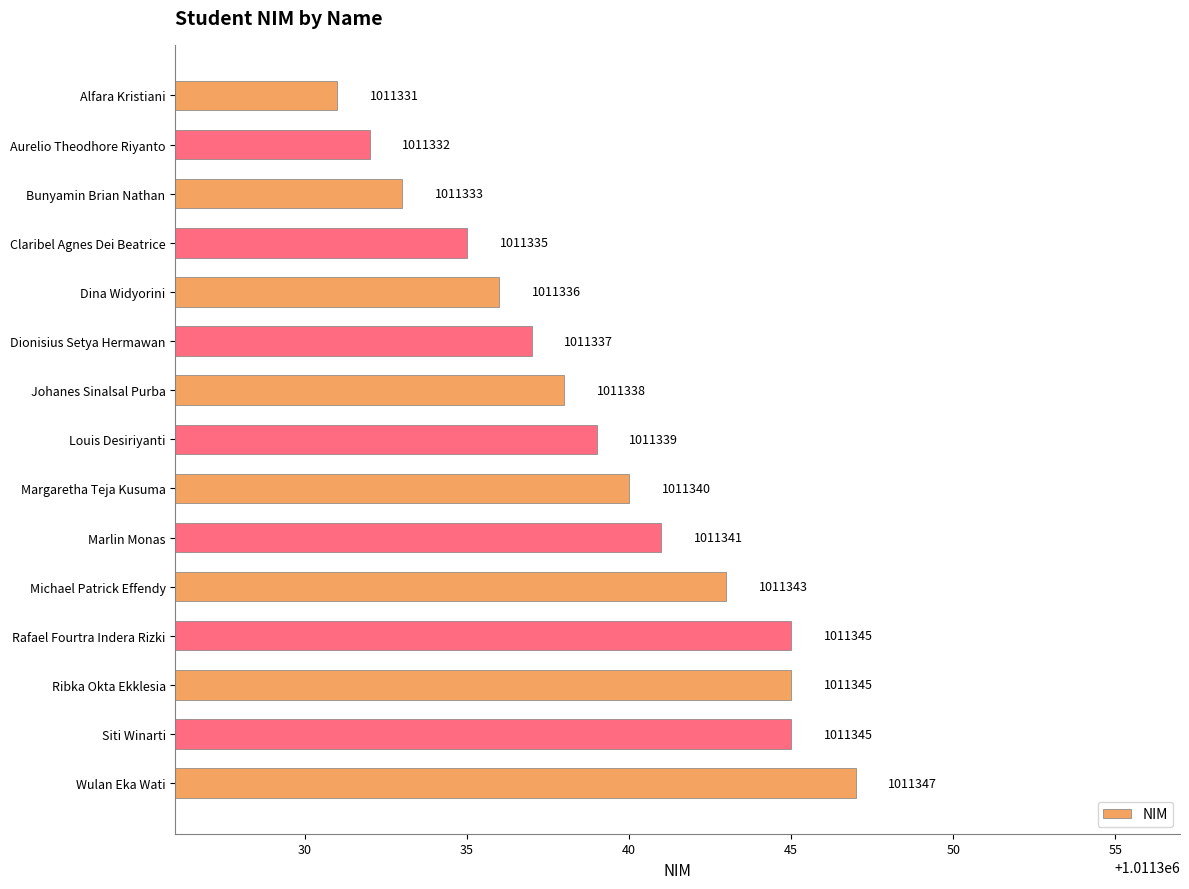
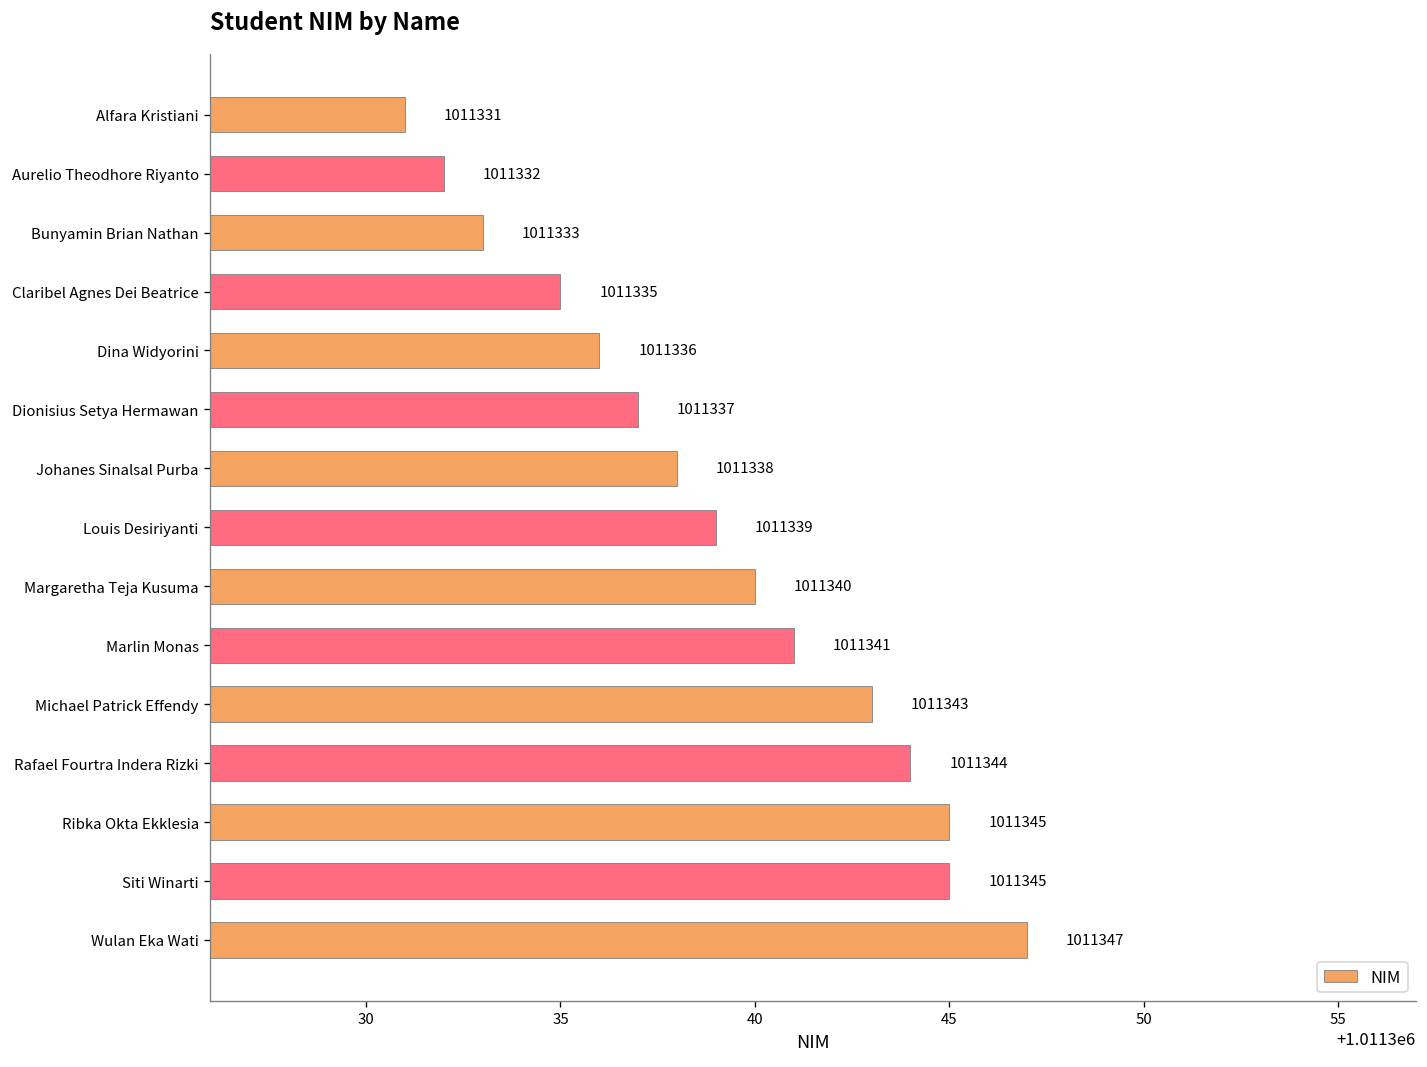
  {
-   "Rafael Fourtra Indera Rizki": 1011345
+   "Rafael Fourtra Indera Rizki": 1011344
  }
